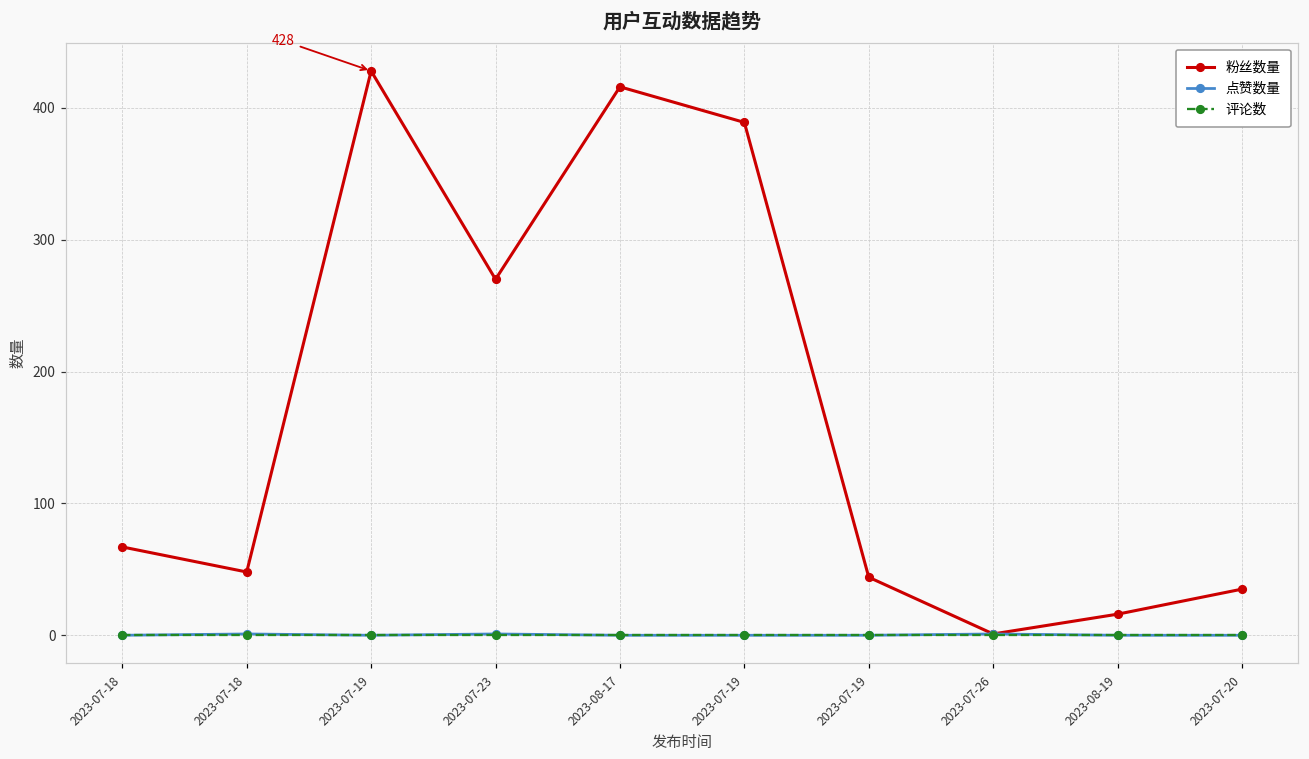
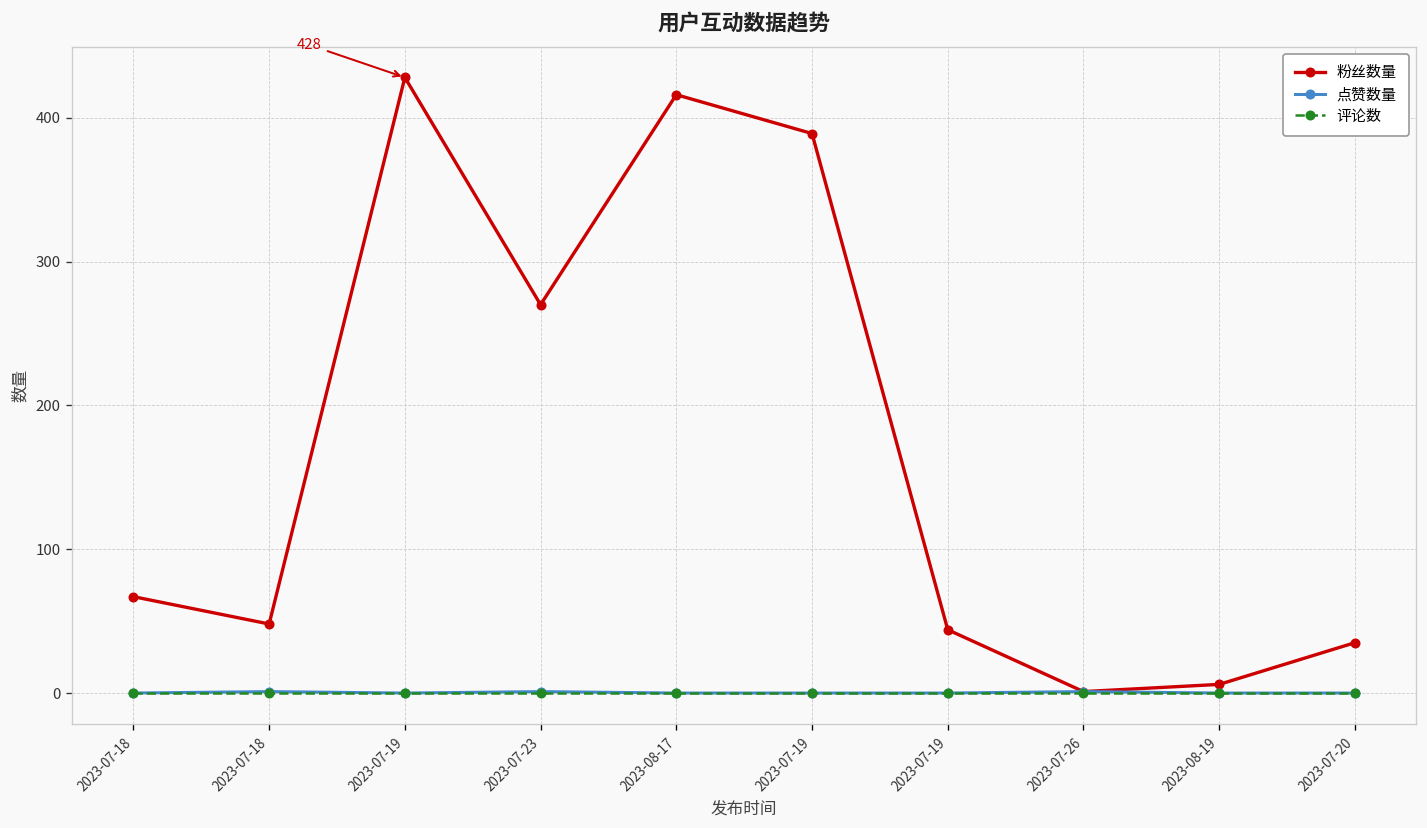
  {
    "粉丝数量": {
      "2023-07-23": 270,
      "2023-08-17": 416,
-     "2023-08-19": 16,
+     "2023-08-19": 6,
      "2023-07-20": 35
    }
  }
